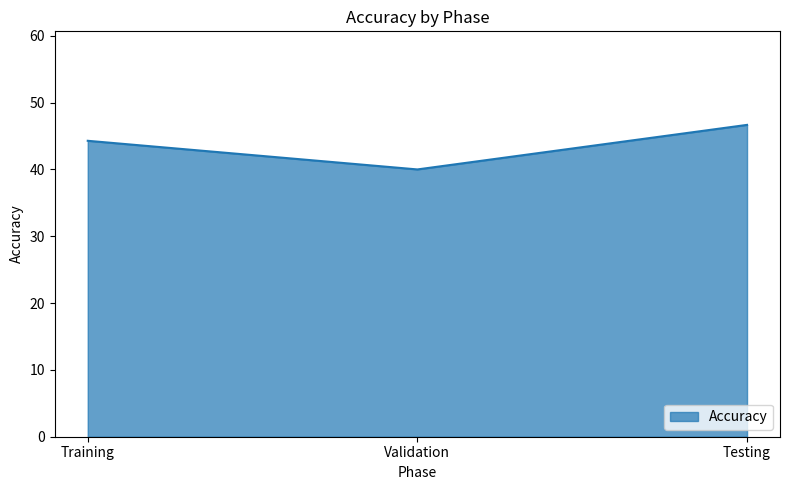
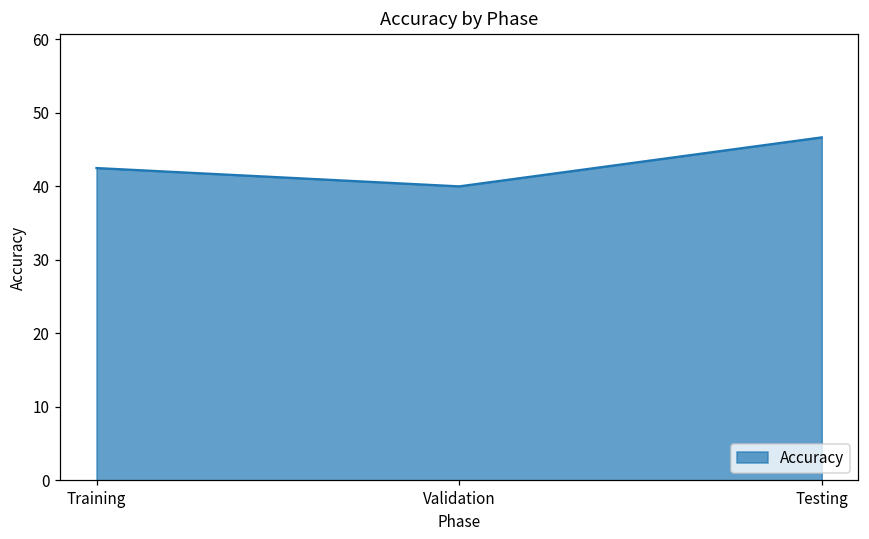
  {
-   "Training": 44,
+   "Training": 42,
    "Validation": 40,
    "Testing": 47
  }
